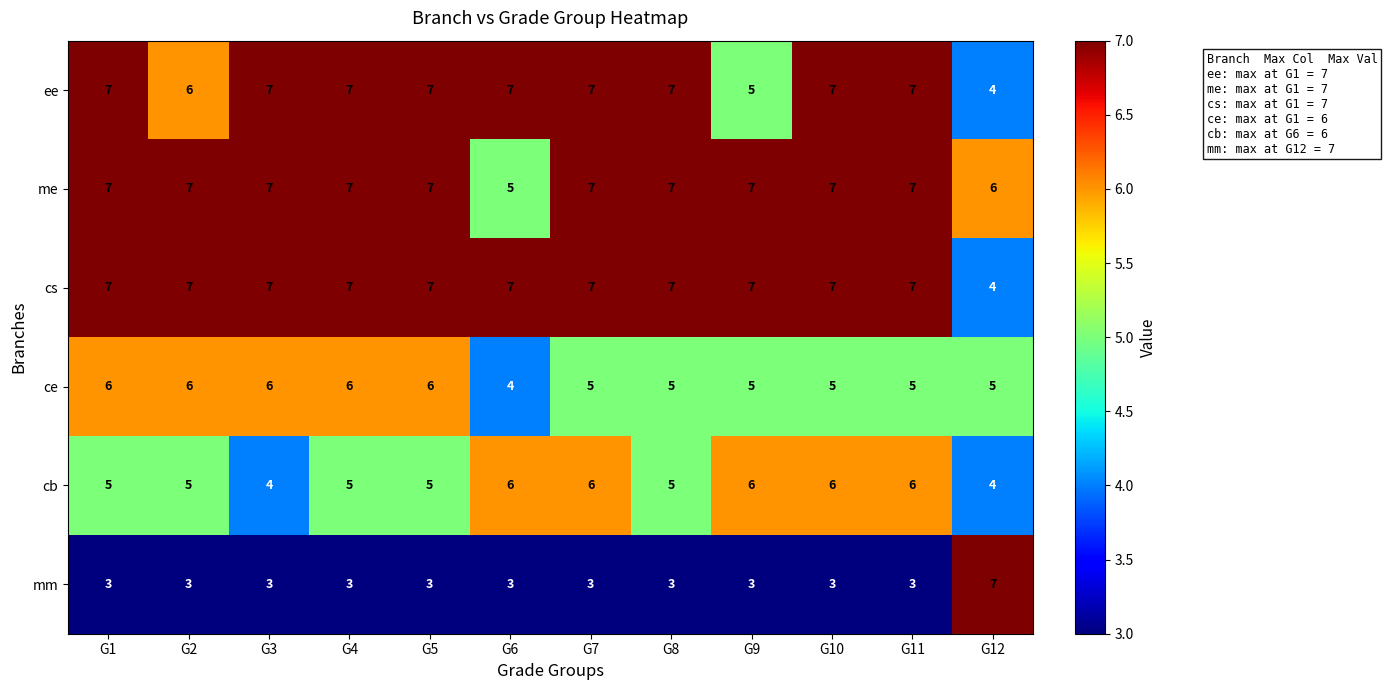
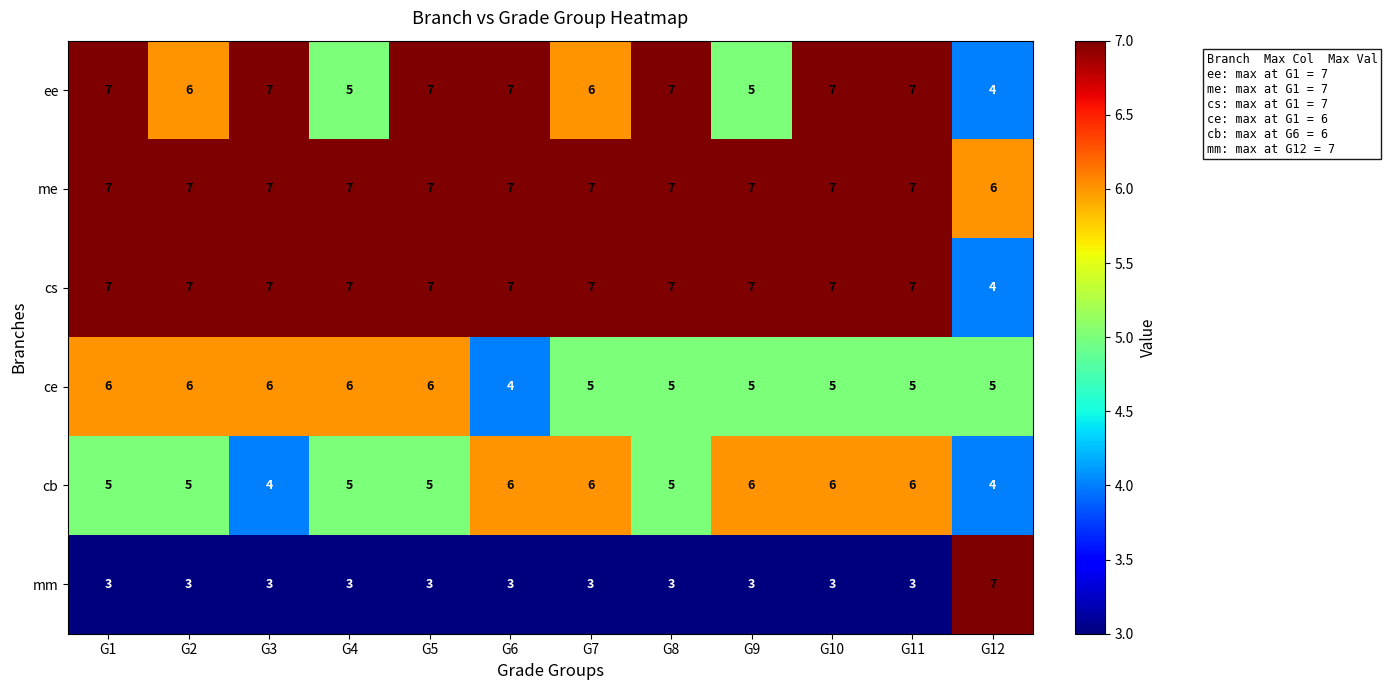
  {
    "ee": {
      "G1": 7,
      "G2": 6,
      "G3": 7,
-     "G4": 7,
+     "G4": 5,
      "G5": 7,
      "G6": 7,
-     "G7": 7,
+     "G7": 6,
      "G8": 7,
      "G9": 5,
      "G10": 7,
      "G11": 7,
      "G12": 4
    },
    "me": {
      "G1": 7,
      "G2": 7,
      "G3": 7,
      "G4": 7,
      "G5": 7,
-     "G6": 5,
+     "G6": 7,
      "G7": 7,
      "G8": 7,
      "G9": 7,
      "G10": 7,
      "G11": 7,
      "G12": 6
    },
    "cs": {
      "G1": 7,
      "G2": 7,
      "G3": 7,
      "G4": 7,
      "G5": 7,
      "G6": 7,
      "G7": 7,
      "G8": 7,
      "G9": 7,
      "G10": 7,
      "G11": 7,
      "G12": 4
    },
    "ce": {
      "G1": 6,
      "G2": 6,
      "G3": 6,
      "G4": 6,
      "G5": 6,
      "G6": 4,
      "G7": 5,
      "G8": 5,
      "G9": 5,
      "G10": 5,
      "G11": 5,
      "G12": 5
    },
    "cb": {
      "G1": 5,
      "G2": 5,
      "G3": 4,
      "G4": 5,
      "G5": 5,
      "G6": 6,
      "G7": 6,
      "G8": 5,
      "G9": 6,
      "G10": 6,
      "G11": 6,
      "G12": 4
    },
    "mm": {
      "G1": 3,
      "G2": 3,
      "G3": 3,
      "G4": 3,
      "G5": 3,
      "G6": 3,
      "G7": 3,
      "G8": 3,
      "G9": 3,
      "G10": 3,
      "G11": 3,
      "G12": 7
    }
  }
